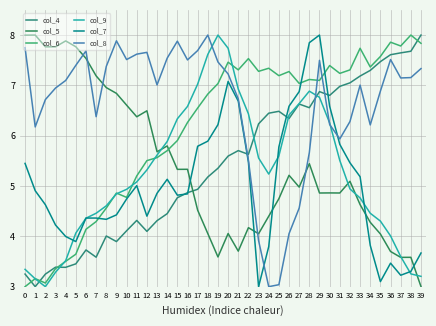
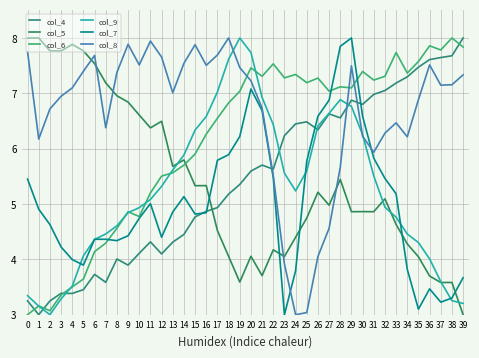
  {
    "col_8": {
      "1": 6.2,
      "2": 6.7,
      "3": 6.9,
      "4": 7.1,
      "5": 7.4,
      "6": 7.7,
      "7": 6.4,
      "8": 7.4,
      "9": 7.9,
      "10": 7.5,
-     "11": 7.6,
+     "11": 7.9,
      "12": 7.7,
      "13": 7.0,
      "14": 7.5,
      "15": 7.9,
      "16": 7.5,
      "17": 7.7,
      "18": 8.0,
      "19": 7.5,
      "20": 7.2,
      "23": 3.9,
      "24": 3.0,
      "25": 3.0,
      "26": 4.1,
      "27": 4.6,
      "28": 5.7,
      "29": 7.5,
      "31": 5.9,
      "32": 6.3,
-     "33": 7.0,
+     "33": 6.5,
      "34": 6.2,
      "35": 6.9,
      "36": 7.5,
      "37": 7.1,
      "38": 7.2,
      "39": 7.3
    }
  }
